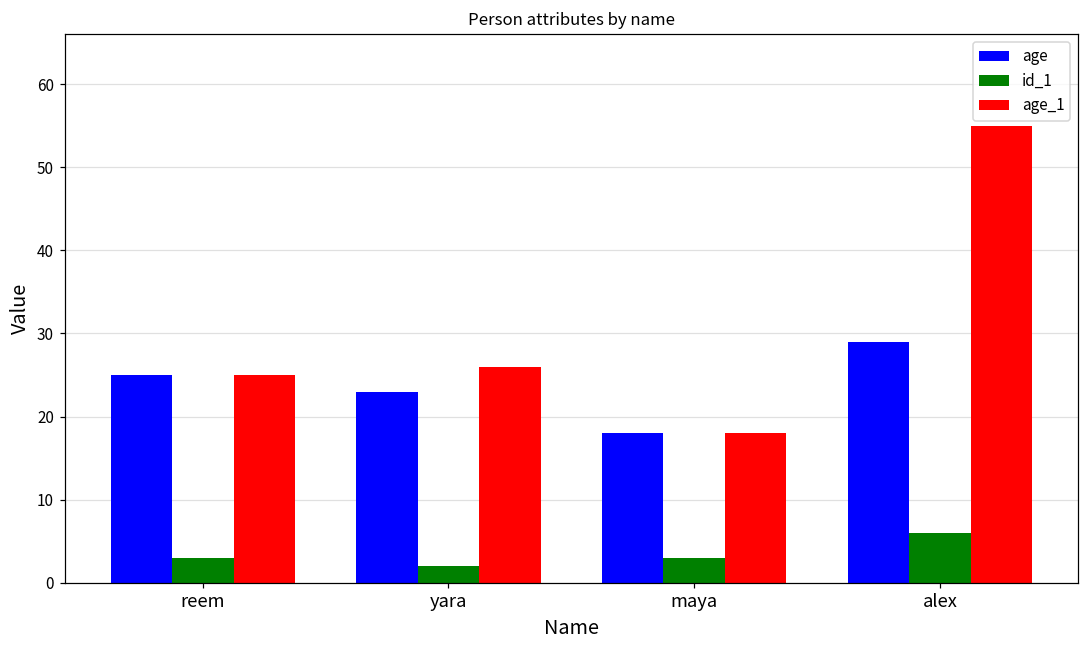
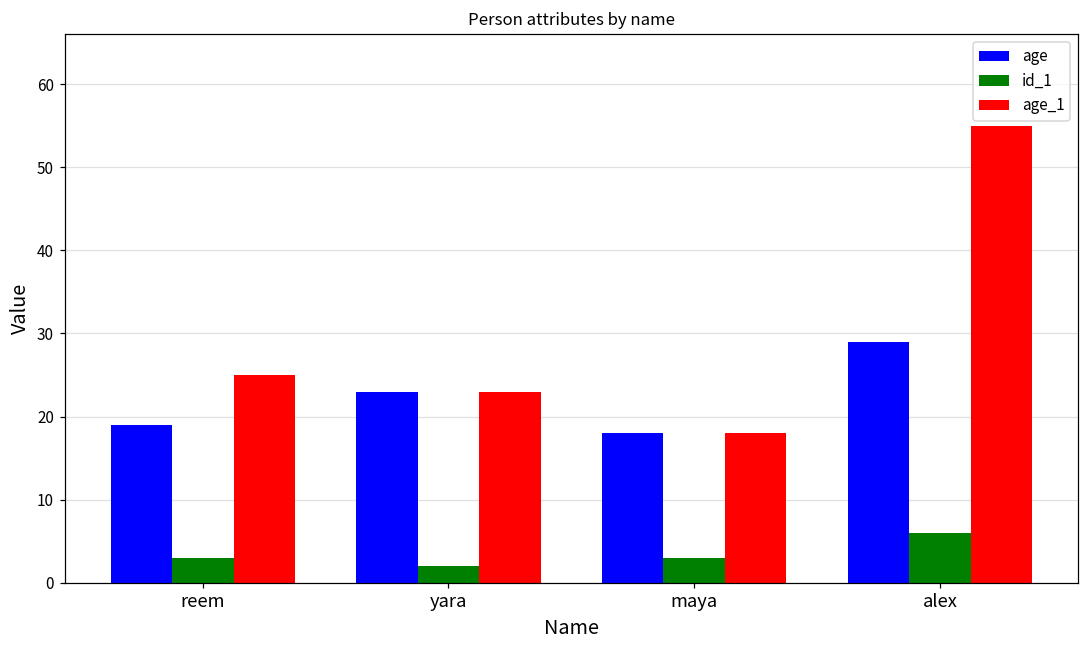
  {
    "age": {
-     "reem": 25,
+     "reem": 19,
      "yara": 23,
      "maya": 18,
      "alex": 29
    },
    "id_1": {
      "reem": 3,
      "yara": 2,
      "maya": 3,
      "alex": 6
    },
    "age_1": {
      "reem": 25,
-     "yara": 26,
+     "yara": 23,
      "maya": 18,
      "alex": 55
    }
  }
